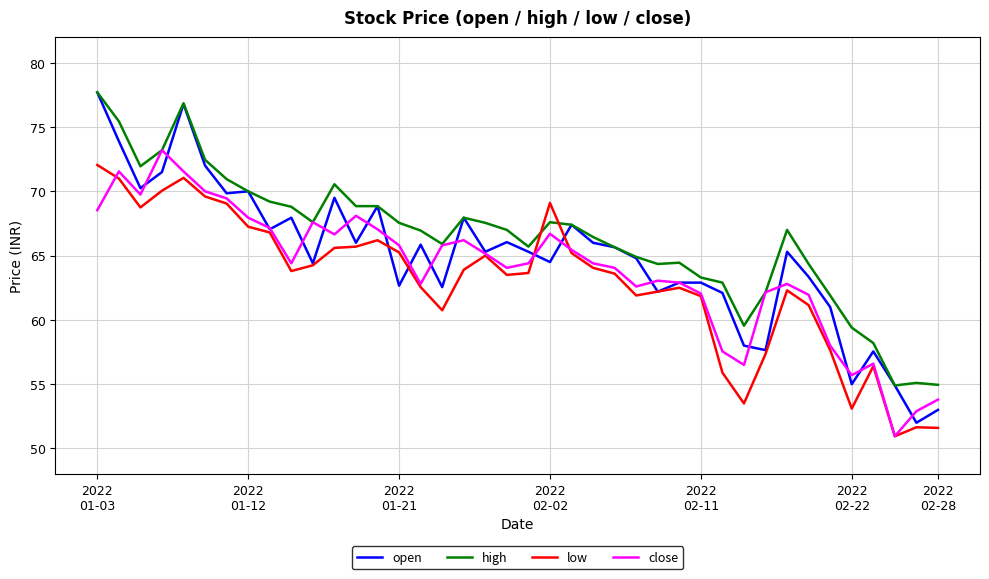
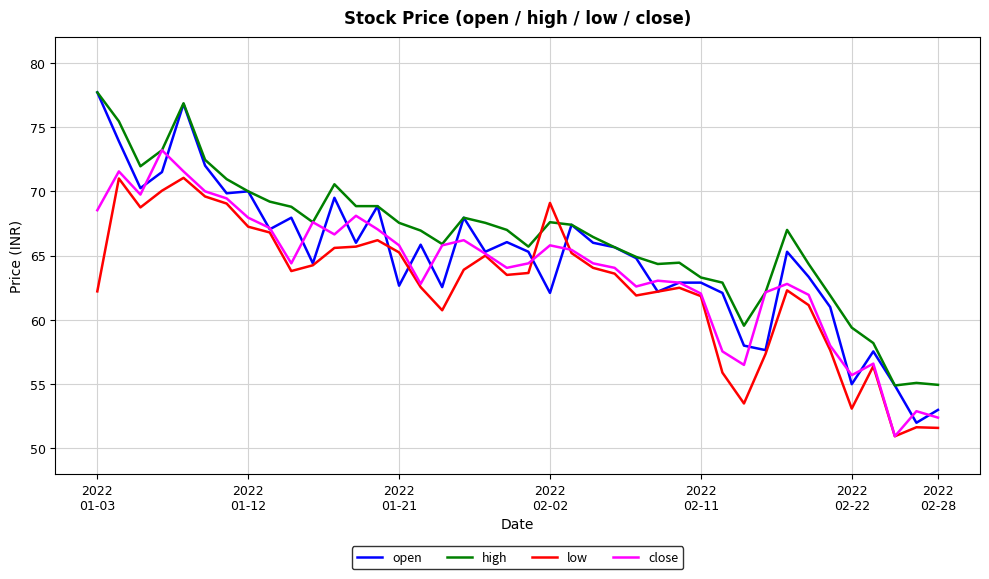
  {
    "open": {
      "2022 01-21": 62.7,
-     "2022 02-02": 64.5,
+     "2022 02-02": 62.1,
      "2022 02-11": 62.9,
      "2022 02-22": 55.0,
      "2022 02-28": 53.0
    },
    "high": {
      "2022 01-21": 67.6,
      "2022 02-02": 67.6,
      "2022 02-11": 63.3,
      "2022 02-22": 59.4,
      "2022 02-28": 55.0
    },
    "low": {
-     "2022 01-03": 72.1,
+     "2022 01-03": 62.2,
      "2022 01-12": 67.3,
      "2022 01-21": 65.3,
      "2022 02-02": 69.1,
      "2022 02-22": 53.1,
      "2022 02-28": 51.6
    },
    "close": {
      "2022 01-03": 68.5,
      "2022 01-12": 68.0,
      "2022 01-21": 65.8,
-     "2022 02-02": 66.7,
+     "2022 02-02": 65.8,
      "2022 02-22": 55.7,
-     "2022 02-28": 53.8
+     "2022 02-28": 52.4
    }
  }
